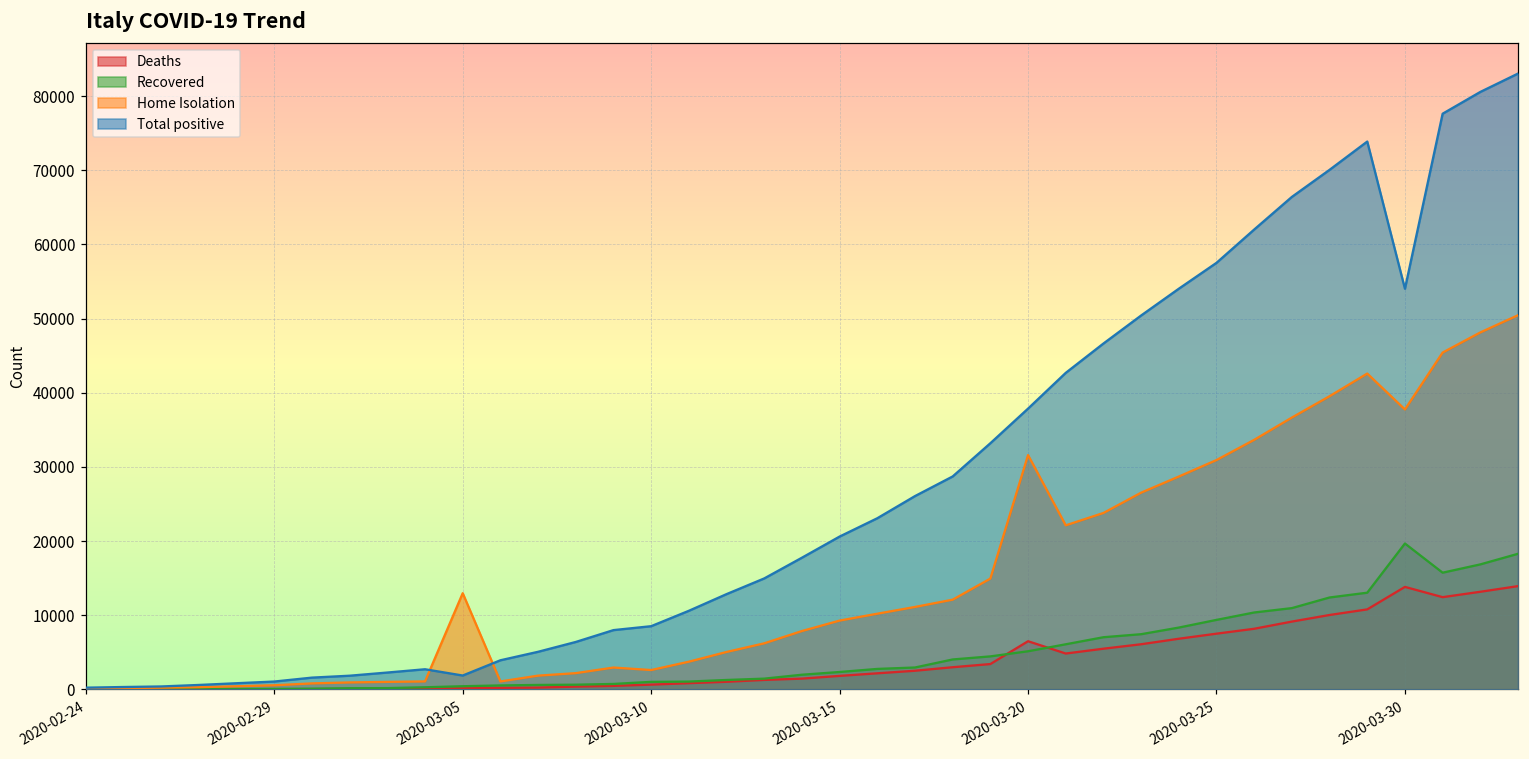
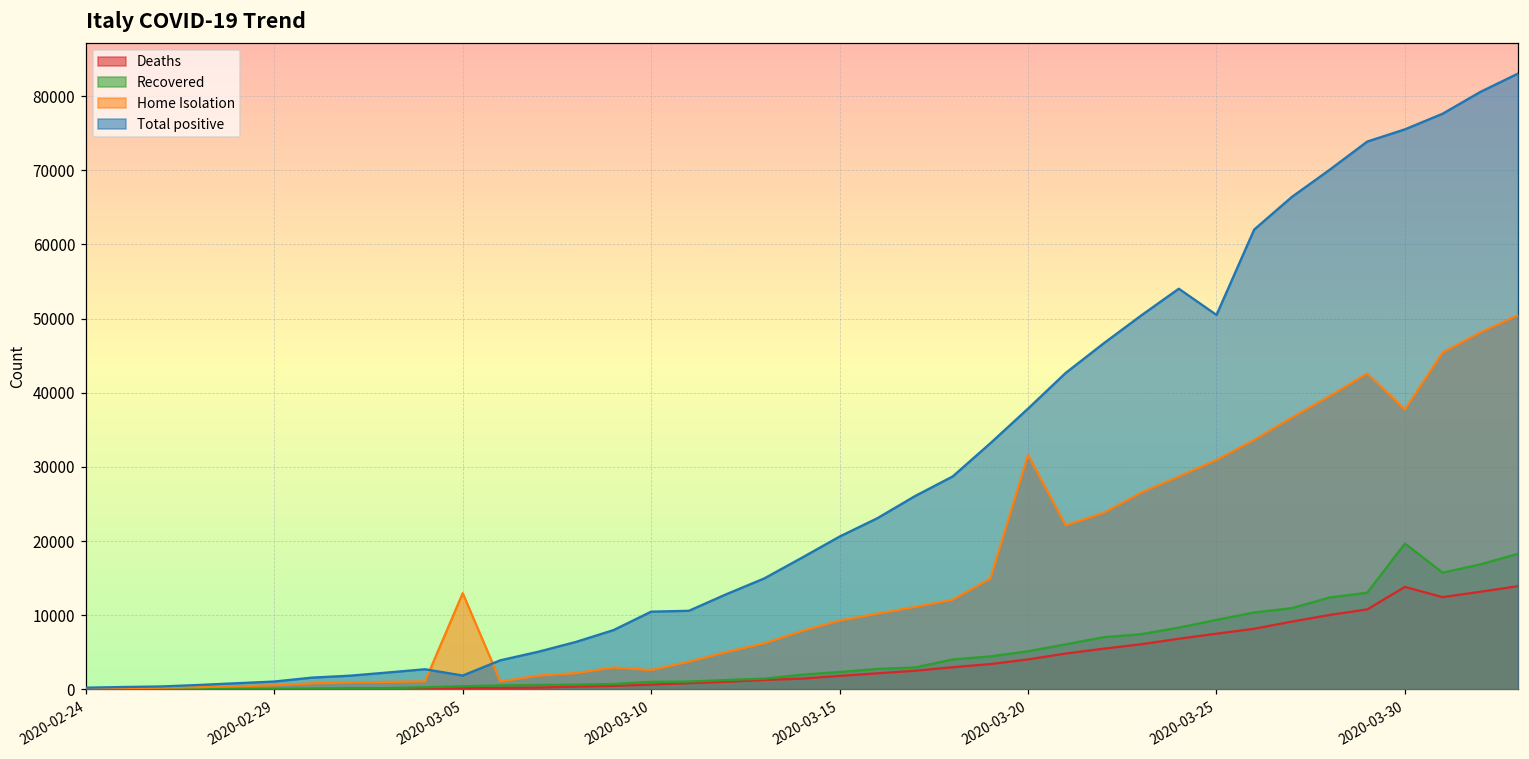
  {
    "Deaths": {
      "2020-03-15": 2000,
-     "2020-03-20": 6000,
+     "2020-03-20": 4000,
      "2020-03-25": 8000,
      "2020-03-30": 14000
    },
    "Recovered": {
      "2020-03-15": 2000,
      "2020-03-20": 5000,
      "2020-03-25": 9000,
      "2020-03-30": 20000
    },
    "Home Isolation": {
      "2020-02-29": 1000,
      "2020-03-05": 13000,
      "2020-03-10": 3000,
      "2020-03-15": 9000,
      "2020-03-20": 32000,
      "2020-03-25": 31000,
      "2020-03-30": 38000
    },
    "Total positive": {
      "2020-02-29": 1000,
      "2020-03-05": 2000,
-     "2020-03-10": 9000,
+     "2020-03-10": 10000,
      "2020-03-15": 21000,
      "2020-03-20": 38000,
-     "2020-03-25": 58000,
-     "2020-03-30": 54000
+     "2020-03-25": 50000,
+     "2020-03-30": 76000
    }
  }
